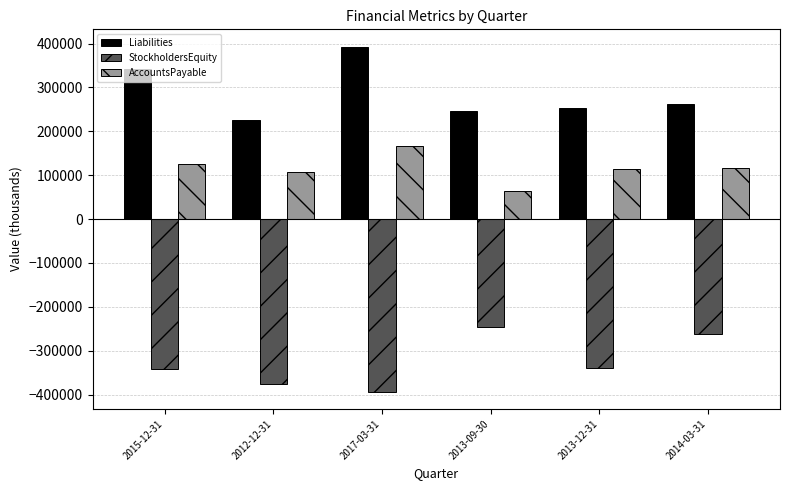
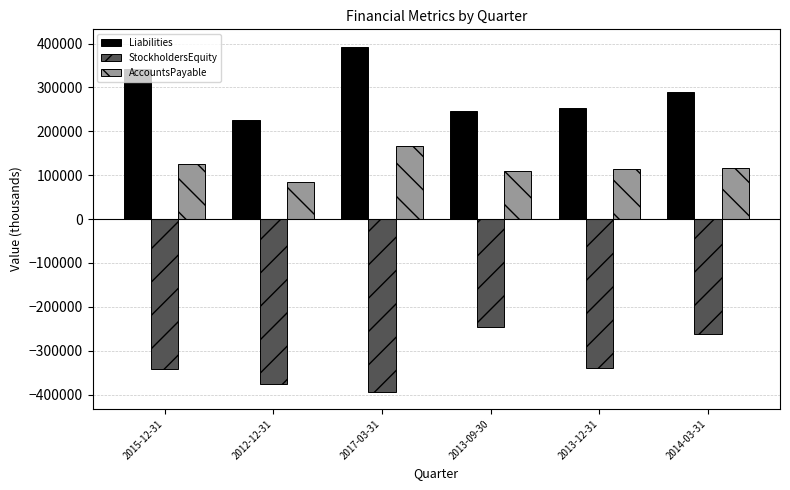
  {
    "Liabilities": {
      "2012-12-31": 220000,
      "2017-03-31": 390000,
      "2013-09-30": 250000,
      "2013-12-31": 250000,
-     "2014-03-31": 260000
+     "2014-03-31": 290000
    },
    "StockholdersEquity": {
      "2015-12-31": -340000,
      "2012-12-31": -380000,
      "2017-03-31": -390000,
      "2013-09-30": -250000,
      "2013-12-31": -340000,
      "2014-03-31": -260000
    },
    "AccountsPayable": {
      "2015-12-31": 130000,
-     "2012-12-31": 110000,
+     "2012-12-31": 80000,
      "2017-03-31": 170000,
-     "2013-09-30": 60000,
+     "2013-09-30": 110000,
      "2013-12-31": 120000,
      "2014-03-31": 120000
    }
  }
